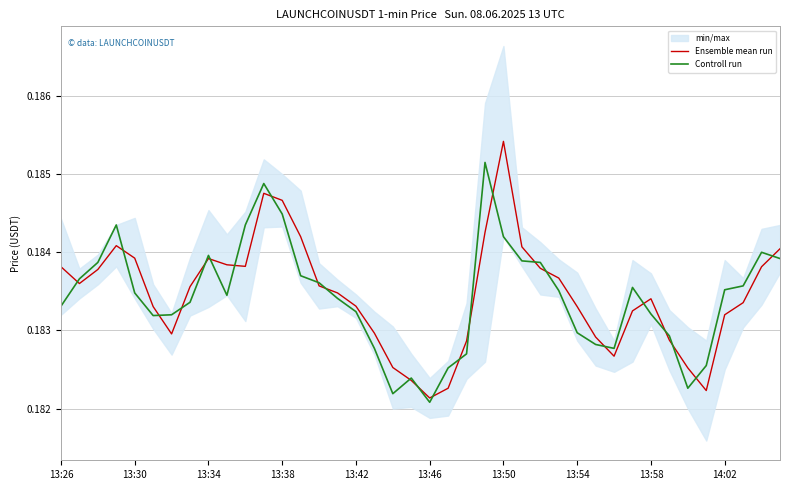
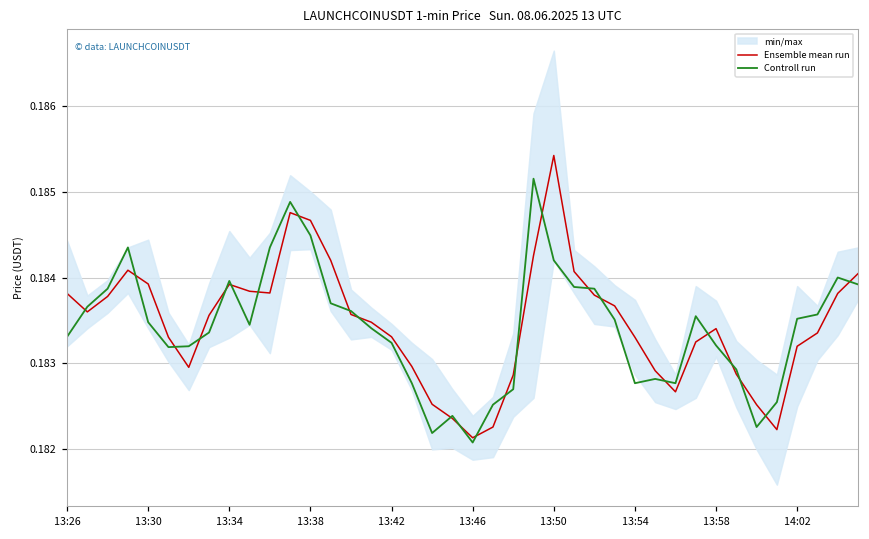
  {
    "Ensemble mean run": {
      "13:26": 0.1838,
      "13:30": 0.1839,
      "13:34": 0.1839,
      "13:38": 0.1847,
      "13:42": 0.1833,
      "13:46": 0.1821,
      "13:50": 0.1854,
      "13:54": 0.1833,
      "13:58": 0.1834,
      "14:02": 0.1832
    },
    "Controll run": {
      "13:26": 0.1833,
      "13:30": 0.1835,
      "13:34": 0.1840,
      "13:38": 0.1845,
      "13:42": 0.1832,
      "13:46": 0.1821,
      "13:50": 0.1842,
-     "13:54": 0.1830,
+     "13:54": 0.1828,
      "13:58": 0.1832,
      "14:02": 0.1835
    }
  }
